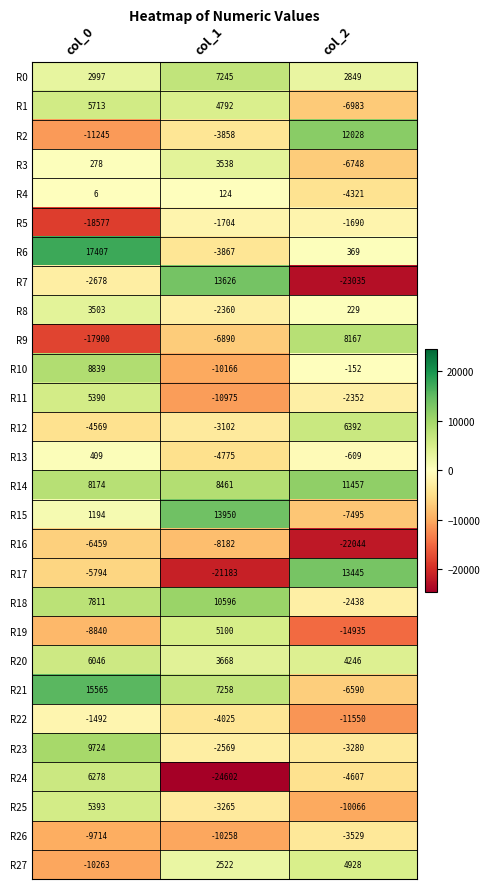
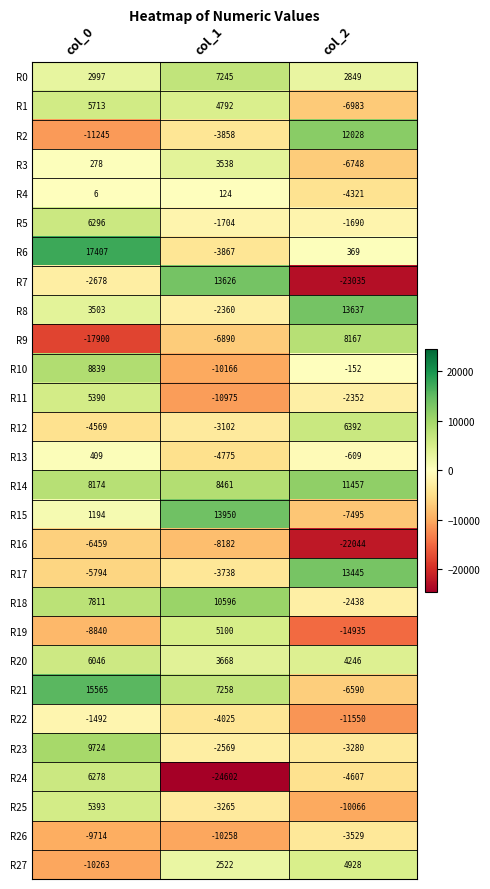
  {
    "R0": {
      "col_0": 2997,
      "col_1": 7245,
      "col_2": 2849
    },
    "R1": {
      "col_0": 5713,
      "col_1": 4792,
      "col_2": -6983
    },
    "R2": {
      "col_0": -11245,
      "col_1": -3858,
      "col_2": 12028
    },
    "R3": {
      "col_0": 278,
      "col_1": 3538,
      "col_2": -6748
    },
    "R4": {
      "col_0": 6,
      "col_1": 124,
      "col_2": -4321
    },
    "R5": {
-     "col_0": -18577,
+     "col_0": 6296,
      "col_1": -1704,
      "col_2": -1690
    },
    "R6": {
      "col_0": 17407,
      "col_1": -3867,
      "col_2": 369
    },
    "R7": {
      "col_0": -2678,
      "col_1": 13626,
      "col_2": -23035
    },
    "R8": {
      "col_0": 3503,
      "col_1": -2360,
-     "col_2": 229
+     "col_2": 13637
    },
    "R9": {
      "col_0": -17900,
      "col_1": -6890,
      "col_2": 8167
    },
    "R10": {
      "col_0": 8839,
      "col_1": -10166,
      "col_2": -152
    },
    "R11": {
      "col_0": 5390,
      "col_1": -10975,
      "col_2": -2352
    },
    "R12": {
      "col_0": -4569,
      "col_1": -3102,
      "col_2": 6392
    },
    "R13": {
      "col_0": 409,
      "col_1": -4775,
      "col_2": -609
    },
    "R14": {
      "col_0": 8174,
      "col_1": 8461,
      "col_2": 11457
    },
    "R15": {
      "col_0": 1194,
      "col_1": 13950,
      "col_2": -7495
    },
    "R16": {
      "col_0": -6459,
      "col_1": -8182,
      "col_2": -22044
    },
    "R17": {
      "col_0": -5794,
-     "col_1": -21183,
+     "col_1": -3738,
      "col_2": 13445
    },
    "R18": {
      "col_0": 7811,
      "col_1": 10596,
      "col_2": -2438
    },
    "R19": {
      "col_0": -8840,
      "col_1": 5100,
      "col_2": -14935
    },
    "R20": {
      "col_0": 6046,
      "col_1": 3668,
      "col_2": 4246
    },
    "R21": {
      "col_0": 15565,
      "col_1": 7258,
      "col_2": -6590
    },
    "R22": {
      "col_0": -1492,
      "col_1": -4025,
      "col_2": -11550
    },
    "R23": {
      "col_0": 9724,
      "col_1": -2569,
      "col_2": -3280
    },
    "R24": {
      "col_0": 6278,
      "col_1": -24602,
      "col_2": -4607
    },
    "R25": {
      "col_0": 5393,
      "col_1": -3265,
      "col_2": -10066
    },
    "R26": {
      "col_0": -9714,
      "col_1": -10258,
      "col_2": -3529
    },
    "R27": {
      "col_0": -10263,
      "col_1": 2522,
      "col_2": 4928
    }
  }
